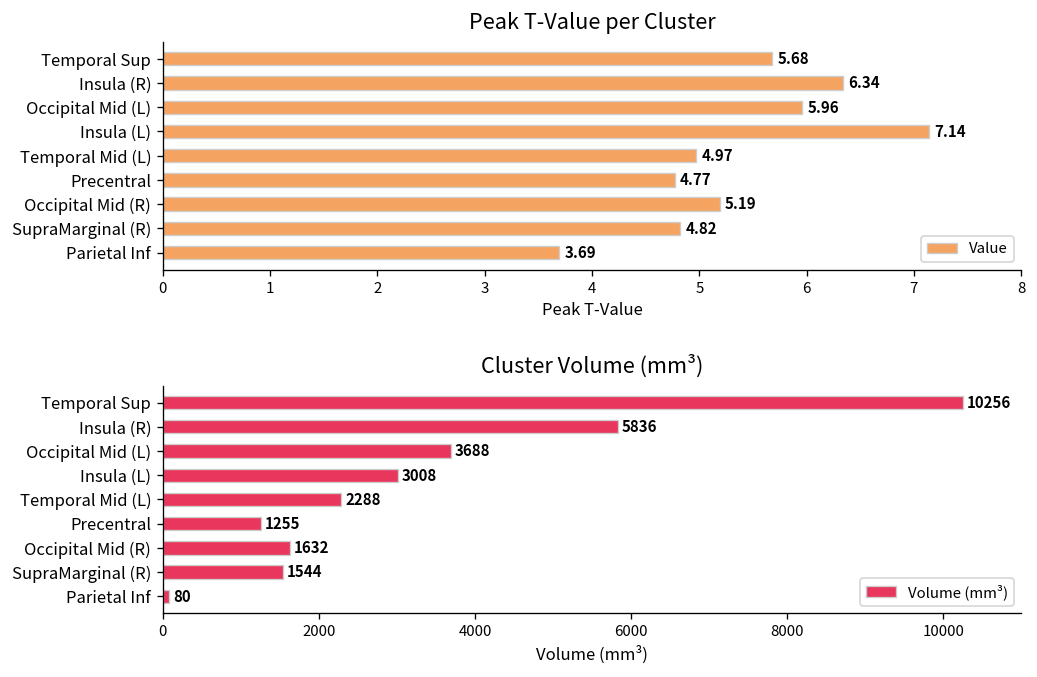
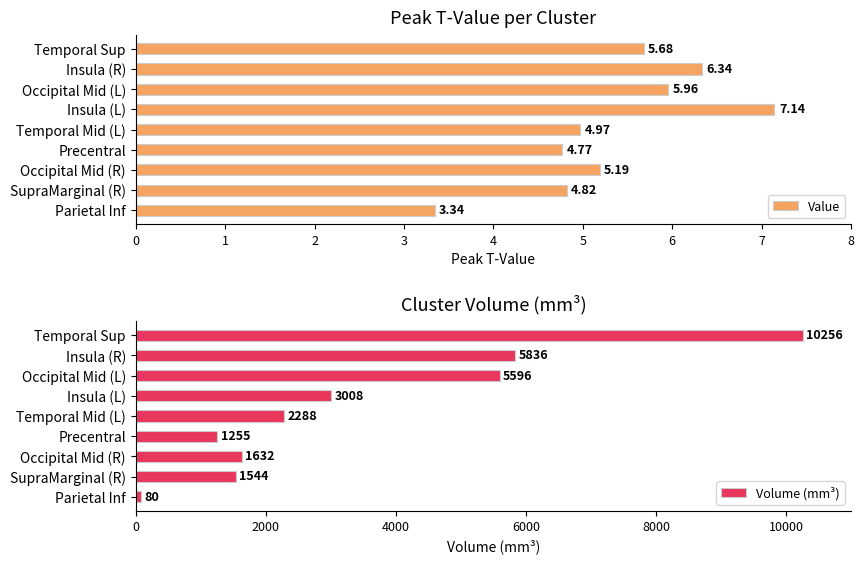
  {
    "Peak T-Value per Cluster": {
      "Temporal Sup": 5.68,
      "Insula (R)": 6.34,
      "Occipital Mid (L)": 5.96,
      "Insula (L)": 7.14,
      "Temporal Mid (L)": 4.97,
      "Precentral": 4.77,
      "Occipital Mid (R)": 5.19,
      "SupraMarginal (R)": 4.82,
-     "Parietal Inf": 3.69
+     "Parietal Inf": 3.34
    },
    "Cluster Volume (mm³)": {
      "Temporal Sup": 10256,
      "Insula (R)": 5836,
-     "Occipital Mid (L)": 3688,
+     "Occipital Mid (L)": 5596,
      "Insula (L)": 3008,
      "Temporal Mid (L)": 2288,
      "Occipital Mid (R)": 1632,
      "SupraMarginal (R)": 1544,
      "Parietal Inf": 80
    }
  }
